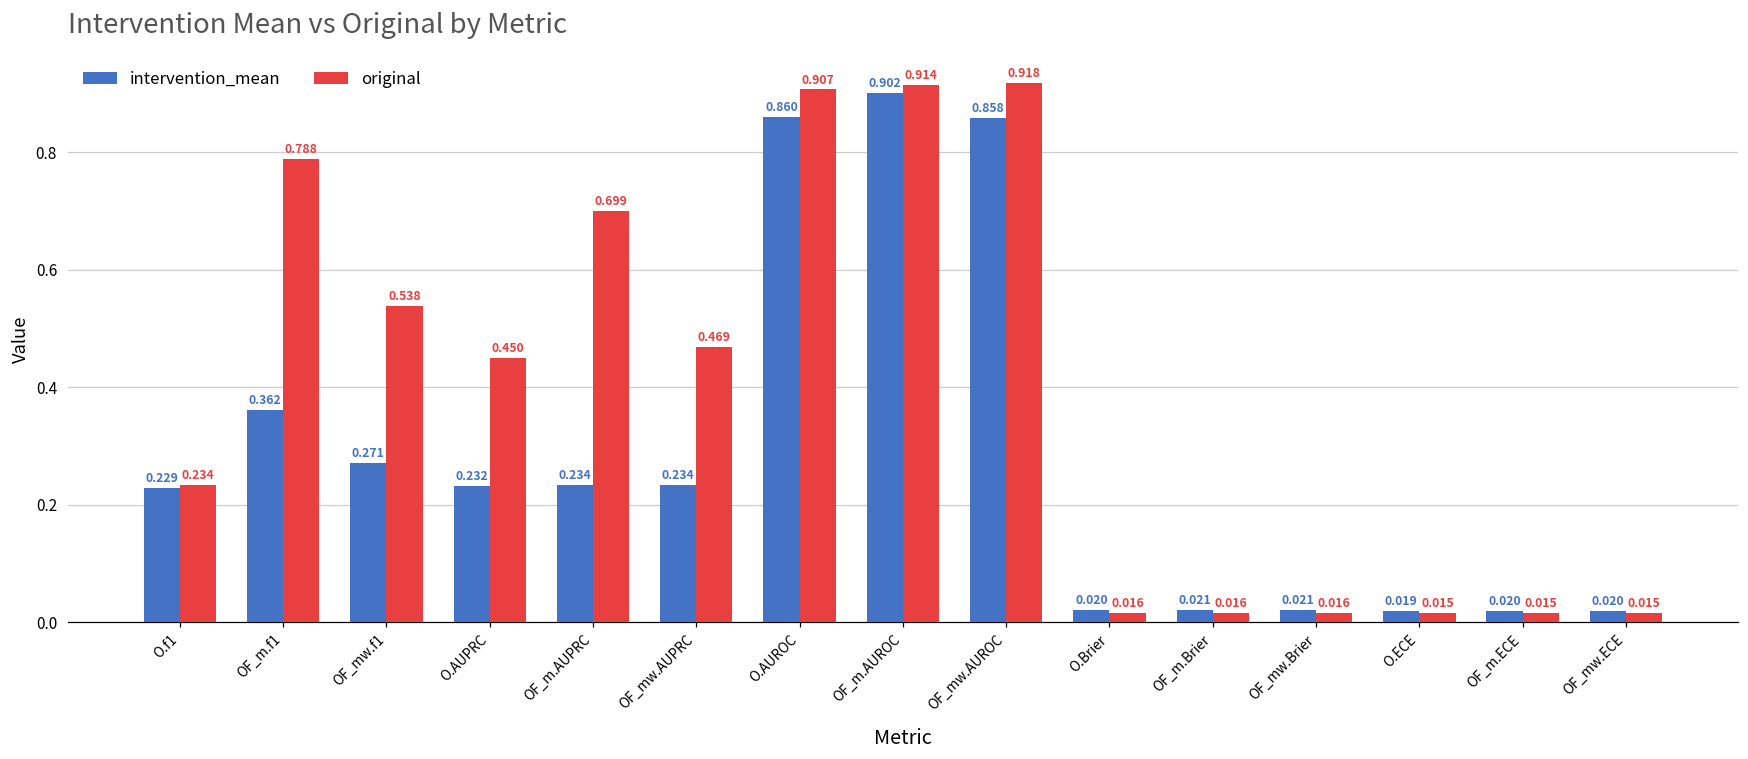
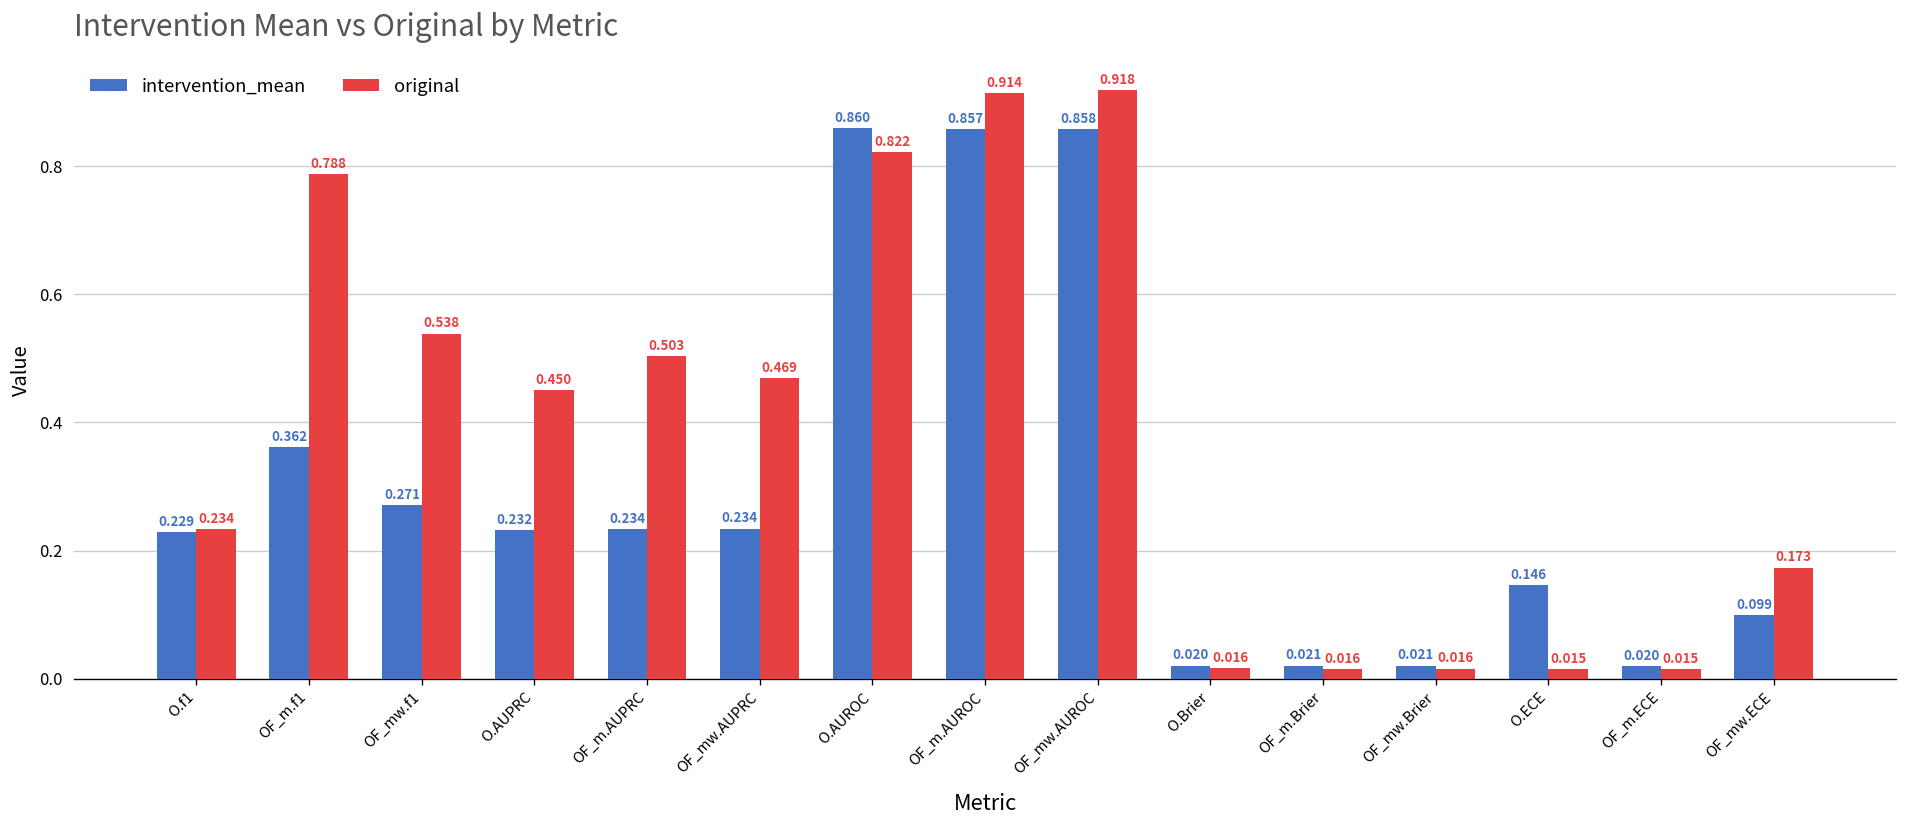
  {
    "intervention_mean": {
      "O.f1": 0.229,
      "OF_m.f1": 0.362,
      "OF_mw.f1": 0.271,
      "O.AUPRC": 0.232,
      "OF_m.AUPRC": 0.234,
      "OF_mw.AUPRC": 0.234,
      "O.AUROC": 0.860,
-     "OF_m.AUROC": 0.902,
+     "OF_m.AUROC": 0.857,
      "OF_mw.AUROC": 0.858,
      "O.Brier": 0.020,
      "OF_m.Brier": 0.021,
      "OF_mw.Brier": 0.021,
-     "O.ECE": 0.019,
+     "O.ECE": 0.146,
      "OF_m.ECE": 0.020,
-     "OF_mw.ECE": 0.020
+     "OF_mw.ECE": 0.099
    },
    "original": {
      "O.f1": 0.234,
      "OF_m.f1": 0.788,
      "OF_mw.f1": 0.538,
      "O.AUPRC": 0.450,
-     "OF_m.AUPRC": 0.699,
+     "OF_m.AUPRC": 0.503,
      "OF_mw.AUPRC": 0.469,
-     "O.AUROC": 0.907,
+     "O.AUROC": 0.822,
      "OF_m.AUROC": 0.914,
      "OF_mw.AUROC": 0.918,
      "O.Brier": 0.016,
      "OF_m.Brier": 0.016,
      "OF_mw.Brier": 0.016,
      "O.ECE": 0.015,
      "OF_m.ECE": 0.015,
-     "OF_mw.ECE": 0.015
+     "OF_mw.ECE": 0.173
    }
  }
